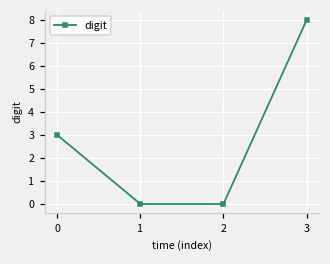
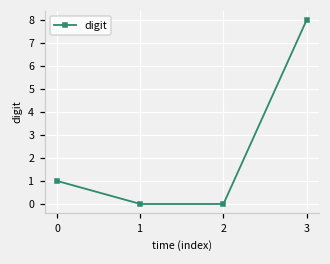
  {
-   "0": 3,
+   "0": 1,
    "1": 0,
    "2": 0,
    "3": 8
  }
